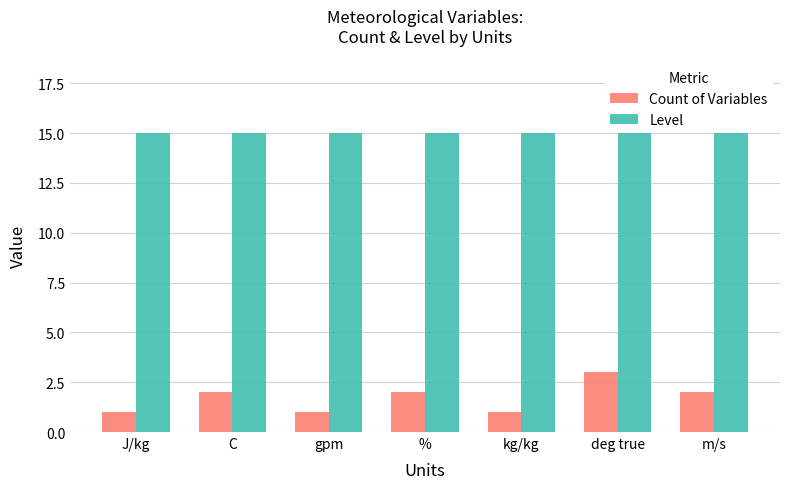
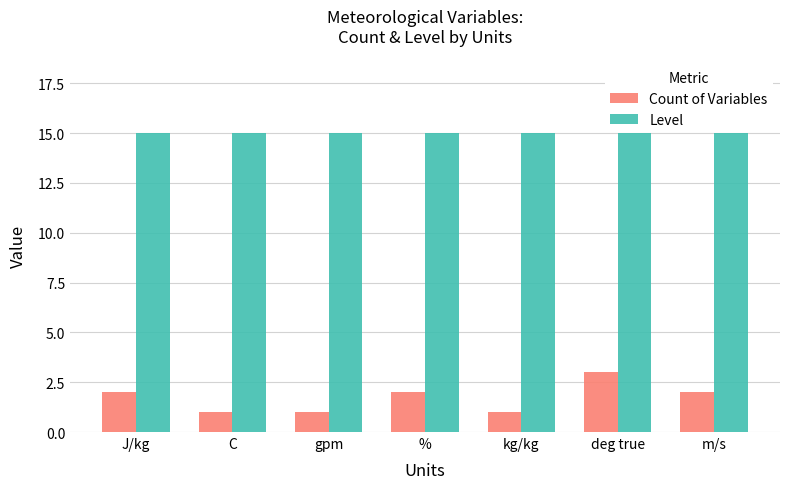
  {
    "Count of Variables": {
-     "J/kg": 1,
-     "C": 2,
+     "J/kg": 2,
+     "C": 1,
      "gpm": 1,
      "%": 2,
      "kg/kg": 1,
      "deg true": 3,
      "m/s": 2
    },
    "Level": {
      "J/kg": 15,
      "C": 15,
      "gpm": 15,
      "%": 15,
      "kg/kg": 15,
      "deg true": 15,
      "m/s": 15
    }
  }
